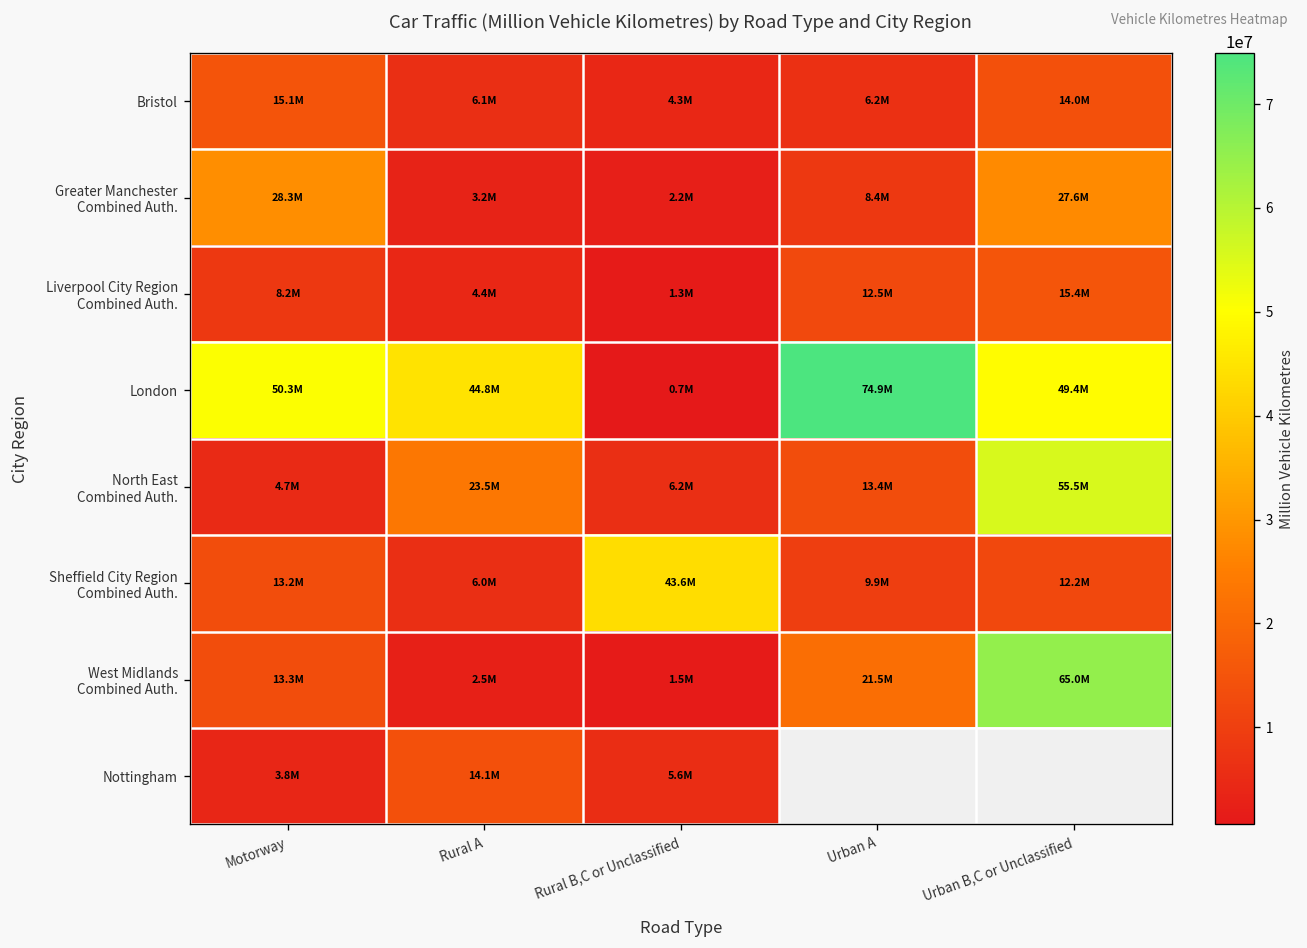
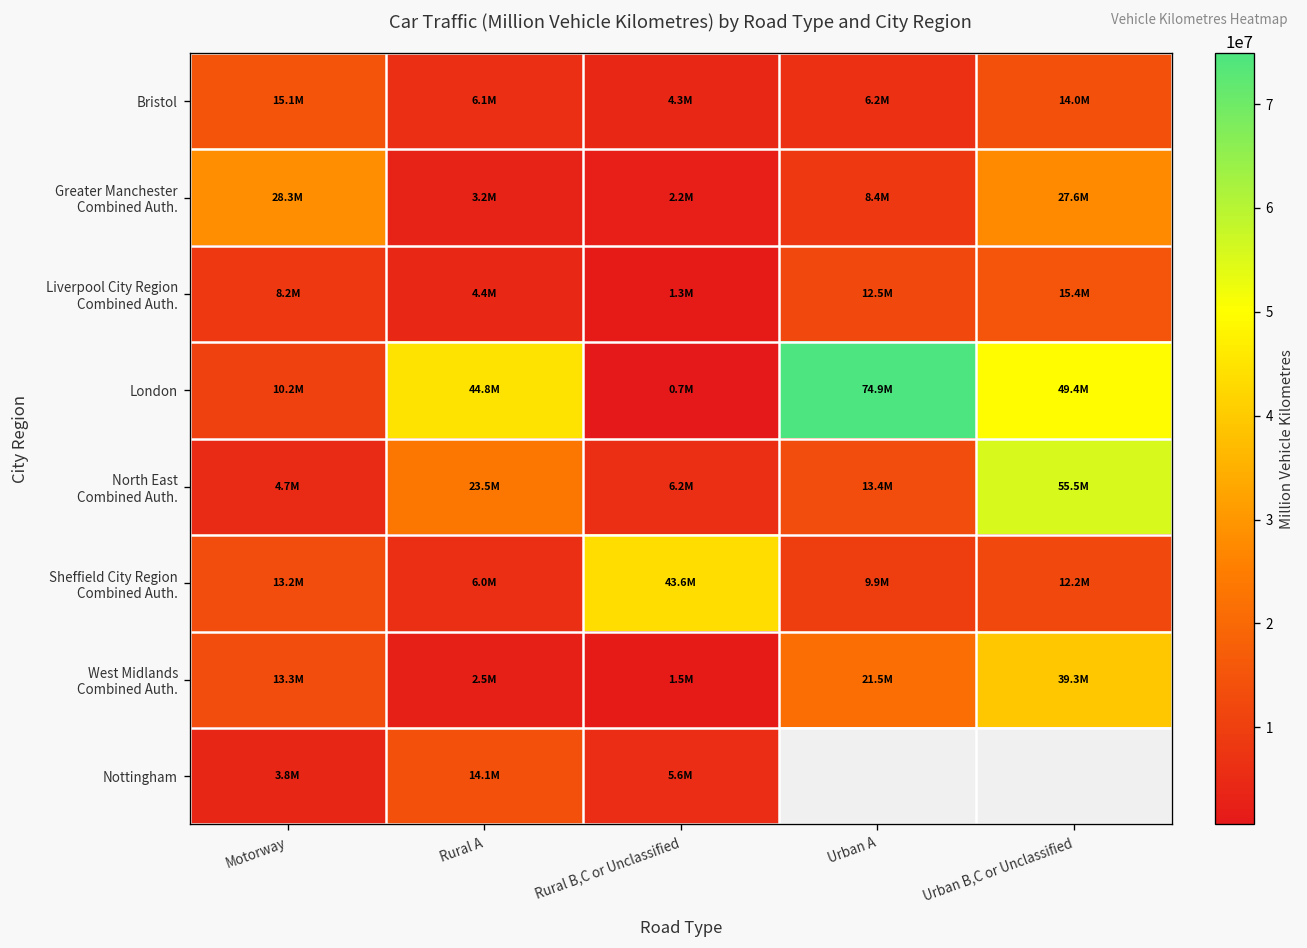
  {
    "Bristol": {
      "Motorway": "15.1M",
      "Rural A": "6.1M",
      "Rural B,C or Unclassified": "4.3M",
      "Urban A": "6.2M",
      "Urban B,C or Unclassified": "14.0M"
    },
    "Greater Manchester Combined Auth.": {
      "Motorway": "28.3M",
      "Rural A": "3.2M",
      "Rural B,C or Unclassified": "2.2M",
      "Urban A": "8.4M",
      "Urban B,C or Unclassified": "27.6M"
    },
    "Liverpool City Region Combined Auth.": {
      "Motorway": "8.2M",
      "Rural A": "4.4M",
      "Rural B,C or Unclassified": "1.3M",
      "Urban A": "12.5M",
      "Urban B,C or Unclassified": "15.4M"
    },
    "London": {
-     "Motorway": "50.3M",
+     "Motorway": "10.2M",
      "Rural A": "44.8M",
      "Rural B,C or Unclassified": "0.7M",
      "Urban A": "74.9M",
      "Urban B,C or Unclassified": "49.4M"
    },
    "North East Combined Auth.": {
      "Motorway": "4.7M",
      "Rural A": "23.5M",
      "Rural B,C or Unclassified": "6.2M",
      "Urban A": "13.4M",
      "Urban B,C or Unclassified": "55.5M"
    },
    "Sheffield City Region Combined Auth.": {
      "Motorway": "13.2M",
      "Rural A": "6.0M",
      "Rural B,C or Unclassified": "43.6M",
      "Urban A": "9.9M",
      "Urban B,C or Unclassified": "12.2M"
    },
    "West Midlands Combined Auth.": {
      "Motorway": "13.3M",
      "Rural A": "2.5M",
      "Rural B,C or Unclassified": "1.5M",
      "Urban A": "21.5M",
-     "Urban B,C or Unclassified": "65.0M"
+     "Urban B,C or Unclassified": "39.3M"
    },
    "Nottingham": {
      "Motorway": "3.8M",
      "Rural A": "14.1M",
      "Rural B,C or Unclassified": "5.6M"
    }
  }
